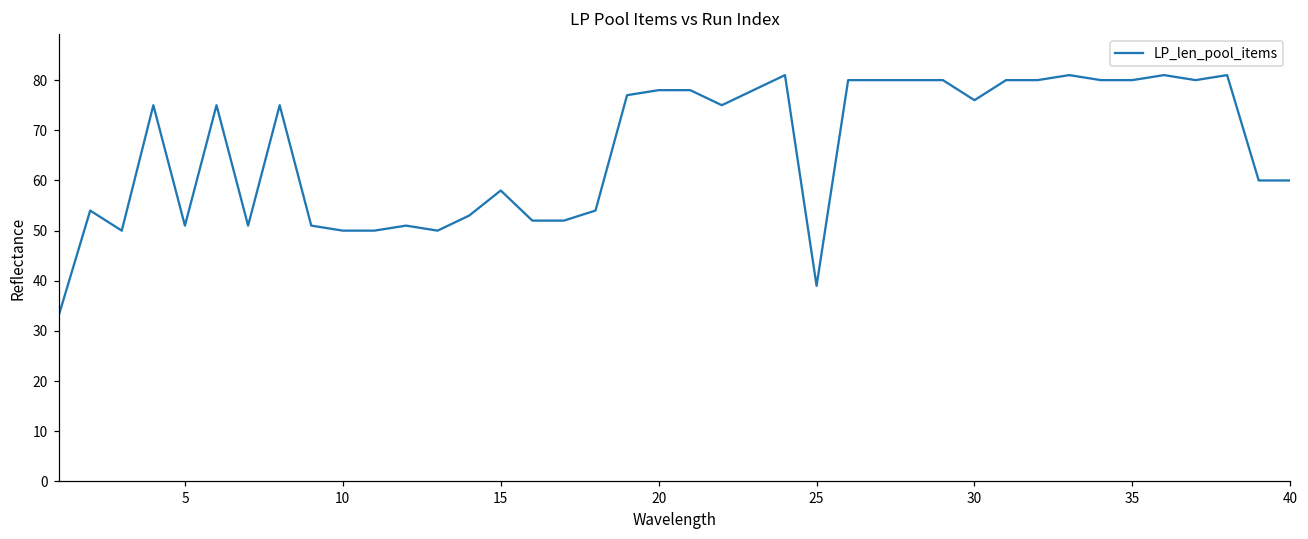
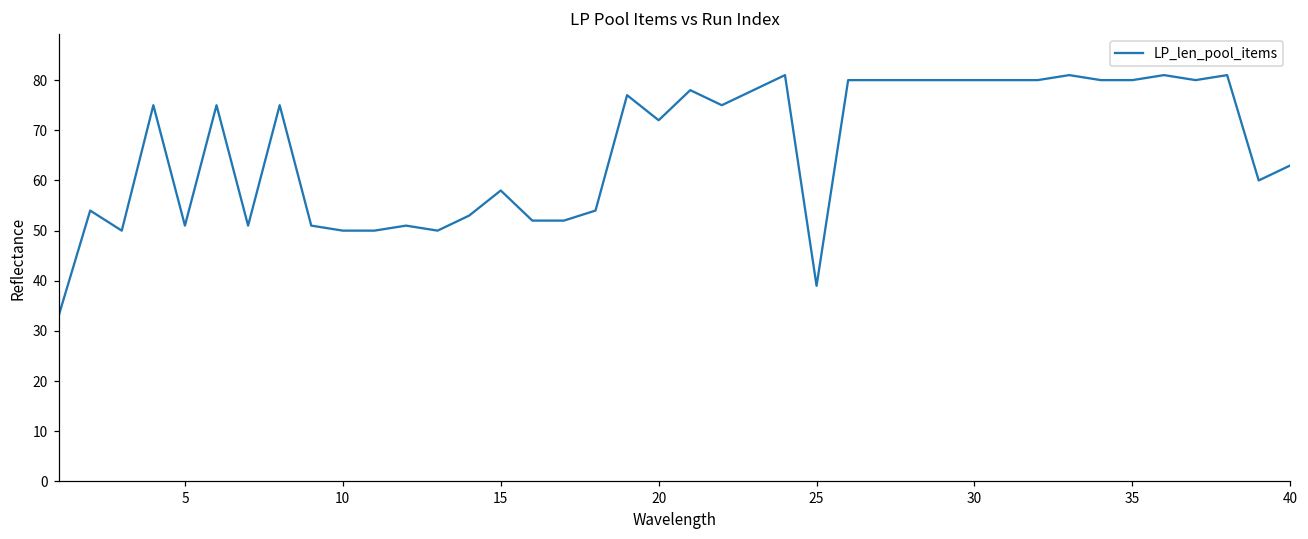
  {
    "5": 51,
    "10": 50,
    "15": 58,
-   "20": 78,
+   "20": 72,
    "25": 39,
-   "30": 76,
+   "30": 80,
    "35": 80,
-   "40": 60
+   "40": 63
  }
